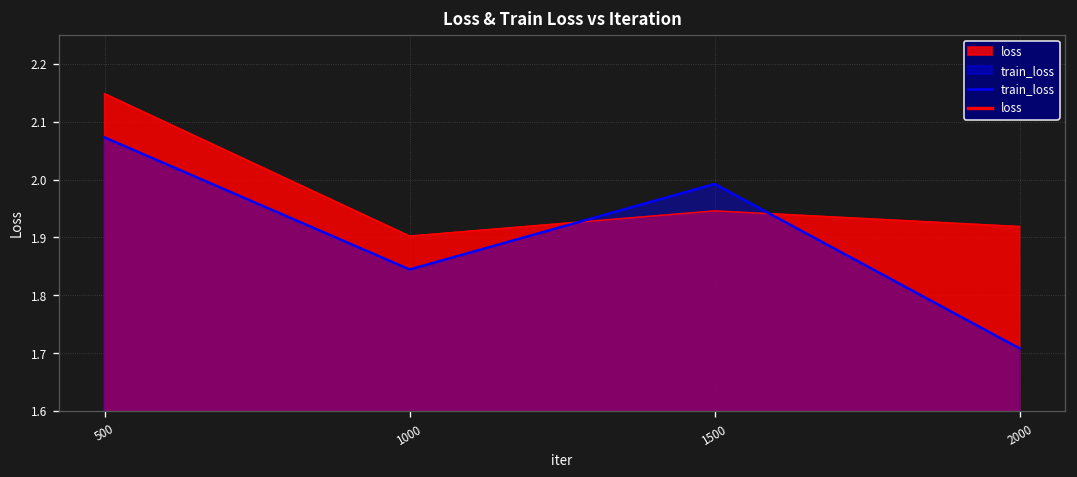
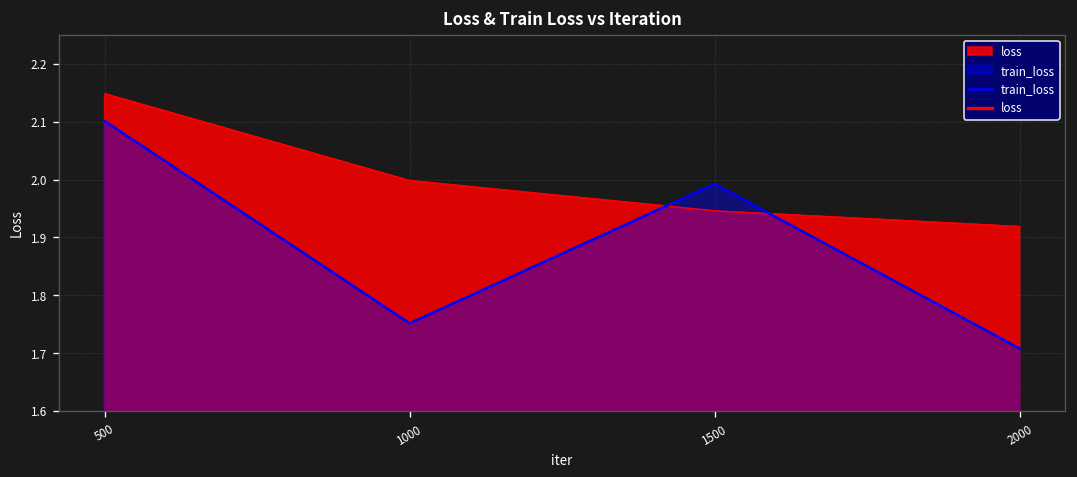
  {
    "loss": {
      "500": 2.15,
-     "1000": 1.90,
+     "1000": 2.00,
      "1500": 1.95,
      "2000": 1.92
    },
    "train_loss": {
-     "500": 2.07,
-     "1000": 1.84,
+     "500": 2.10,
+     "1000": 1.75,
      "1500": 1.99,
      "2000": 1.71
    }
  }
